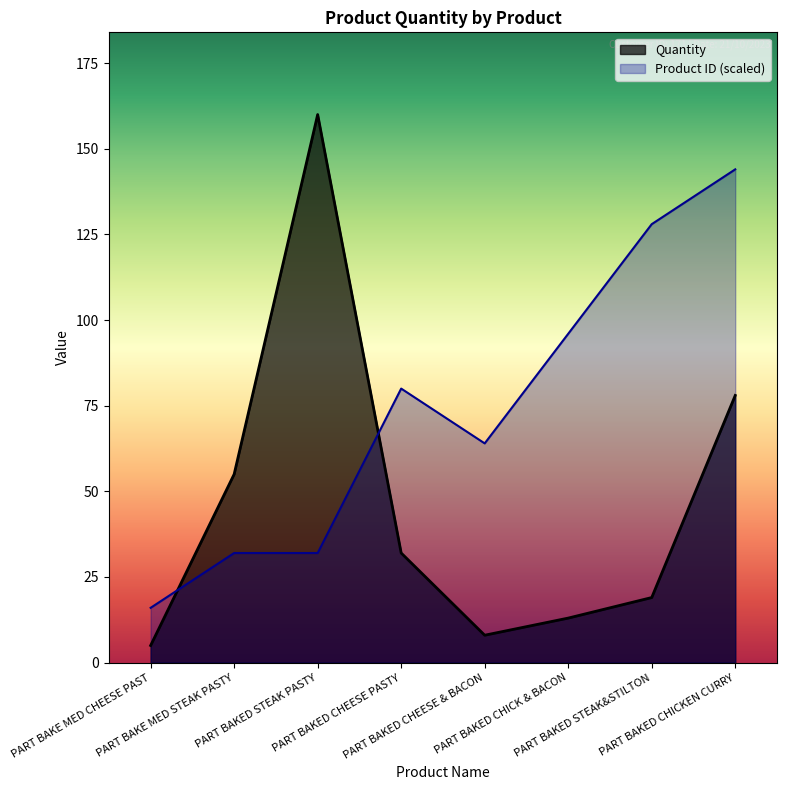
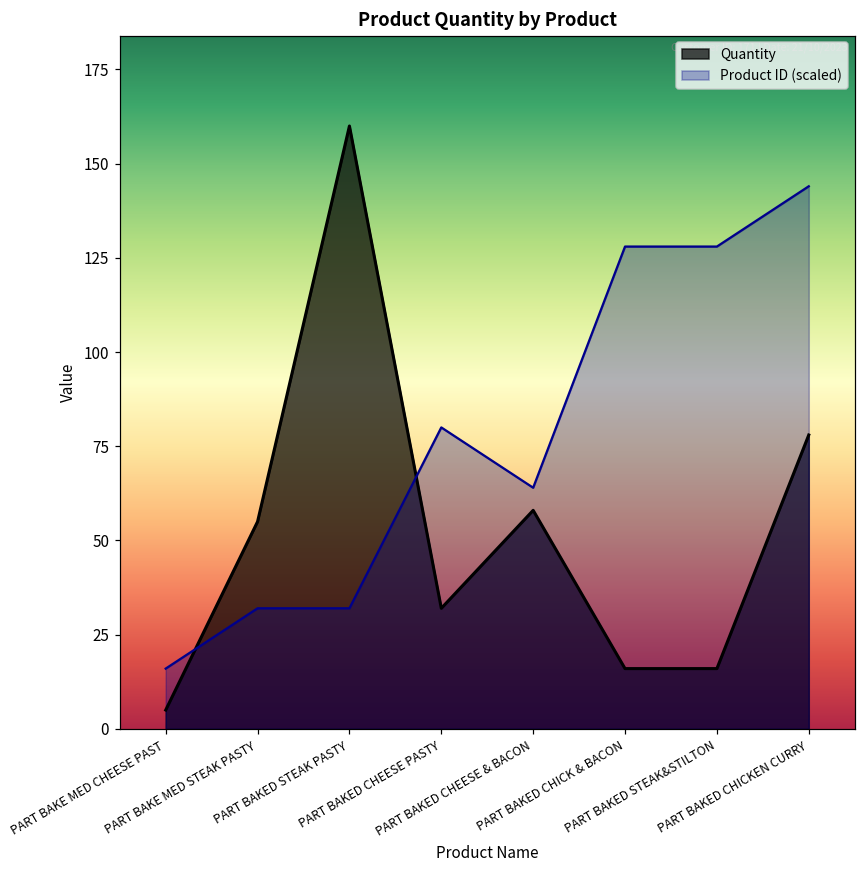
  {
    "Quantity": {
      "PART BAKE MED CHEESE PAST": 5,
      "PART BAKE MED STEAK PASTY": 55,
      "PART BAKED STEAK PASTY": 160,
      "PART BAKED CHEESE PASTY": 32,
-     "PART BAKED CHEESE & BACON": 8,
-     "PART BAKED CHICK & BACON": 13,
-     "PART BAKED STEAK&STILTON": 19,
+     "PART BAKED CHEESE & BACON": 58,
+     "PART BAKED CHICK & BACON": 16,
+     "PART BAKED STEAK&STILTON": 16,
      "PART BAKED CHICKEN CURRY": 78
    },
    "Product ID (scaled)": {
      "PART BAKE MED CHEESE PAST": 16,
      "PART BAKE MED STEAK PASTY": 32,
      "PART BAKED STEAK PASTY": 32,
      "PART BAKED CHEESE PASTY": 80,
      "PART BAKED CHEESE & BACON": 64,
-     "PART BAKED CHICK & BACON": 96,
+     "PART BAKED CHICK & BACON": 128,
      "PART BAKED STEAK&STILTON": 128,
      "PART BAKED CHICKEN CURRY": 144
    }
  }
